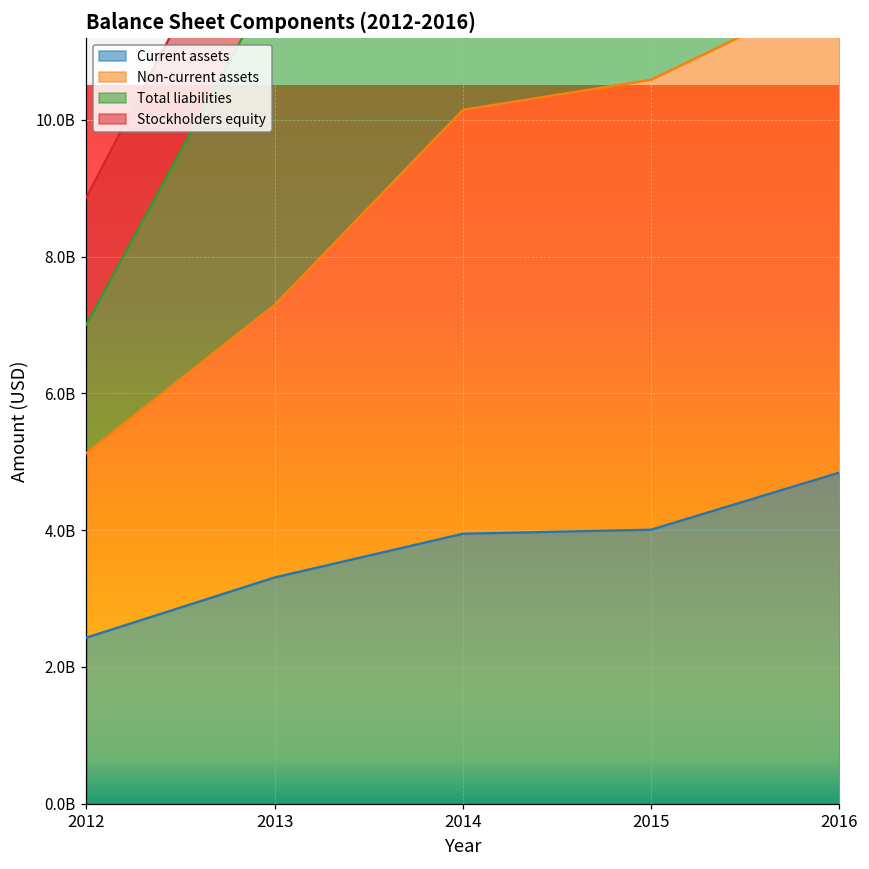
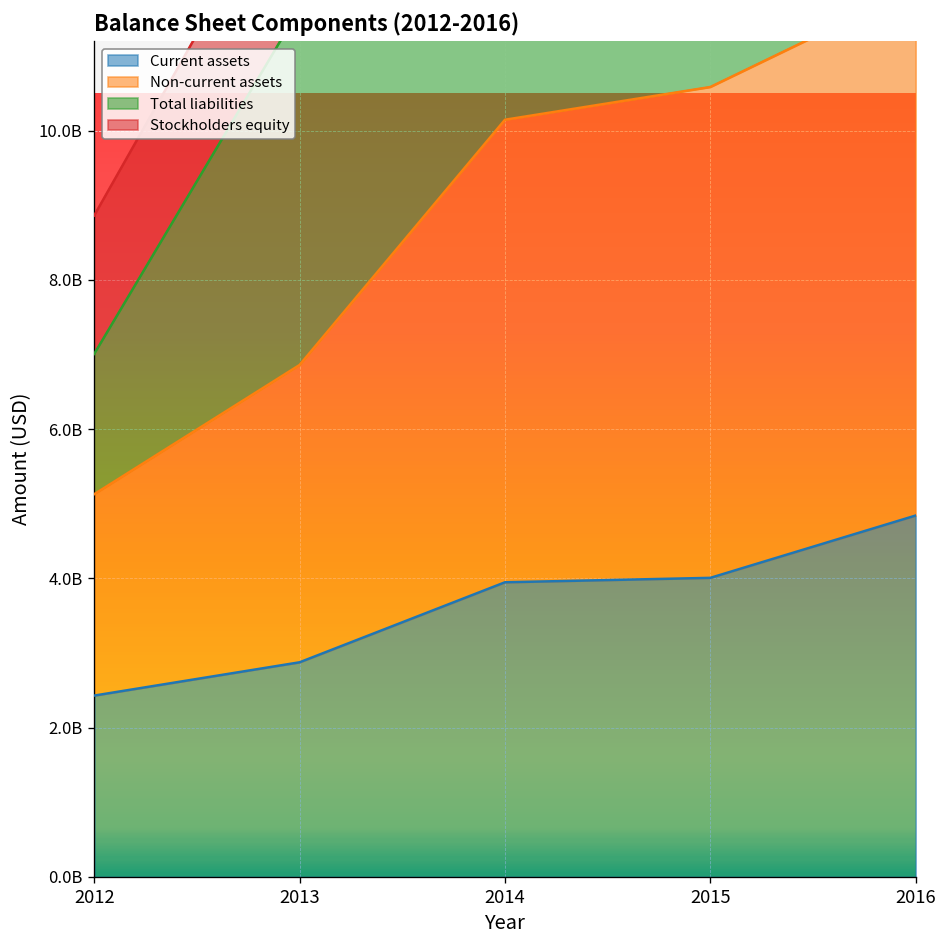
  {
    "Current assets": {
      "2012": 2400000000,
-     "2013": 3300000000,
+     "2013": 2900000000,
      "2014": 3900000000,
      "2015": 4000000000,
      "2016": 4800000000
    },
    "Non-current assets": {
      "2012": 2700000000,
      "2013": 4000000000,
      "2014": 6200000000,
      "2015": 6600000000
    },
    "Total liabilities": {
      "2012": 1900000000
    },
    "Stockholders equity": {
      "2012": 1900000000
    }
  }
